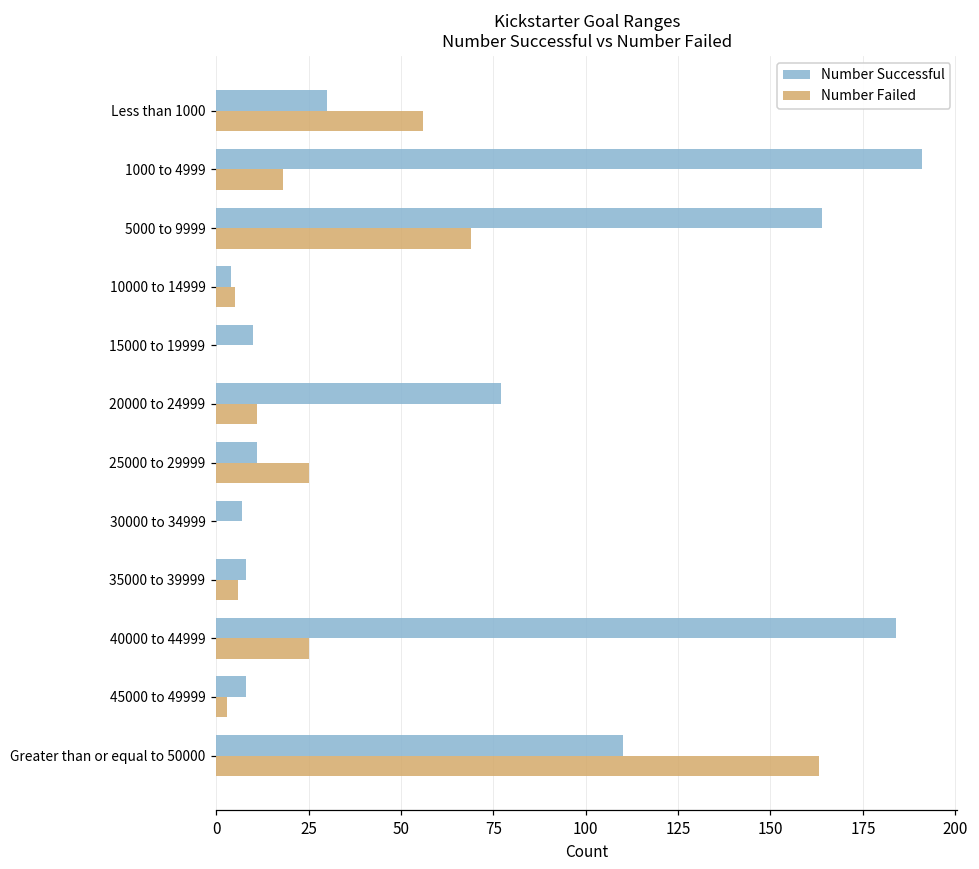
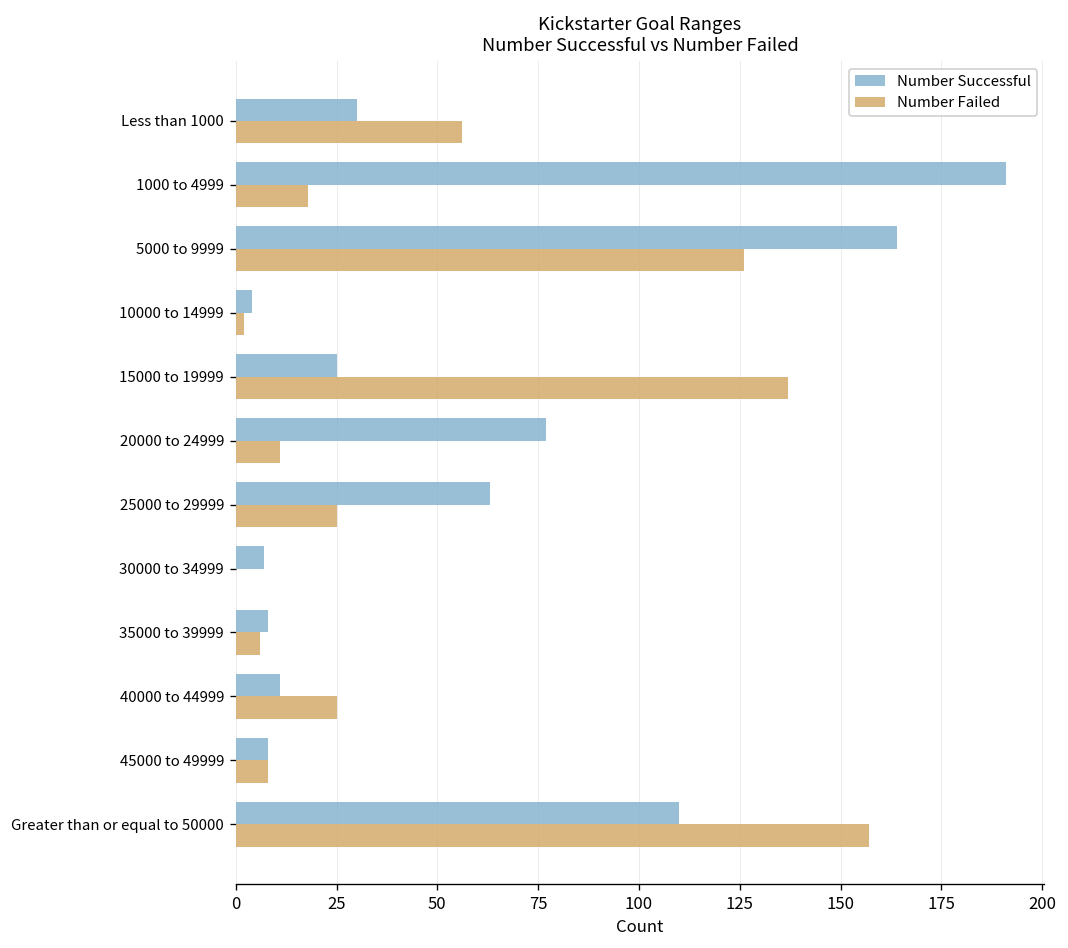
  {
    "Number Successful": {
      "Less than 1000": 30,
      "1000 to 4999": 191,
      "5000 to 9999": 164,
      "10000 to 14999": 4,
-     "15000 to 19999": 10,
+     "15000 to 19999": 25,
      "20000 to 24999": 77,
-     "25000 to 29999": 11,
+     "25000 to 29999": 63,
      "30000 to 34999": 7,
      "35000 to 39999": 8,
-     "40000 to 44999": 184,
+     "40000 to 44999": 11,
      "45000 to 49999": 8,
      "Greater than or equal to 50000": 110
    },
    "Number Failed": {
      "Less than 1000": 56,
      "1000 to 4999": 18,
-     "5000 to 9999": 69,
-     "10000 to 14999": 5,
-     "15000 to 19999": 0,
+     "5000 to 9999": 126,
+     "10000 to 14999": 2,
+     "15000 to 19999": 137,
      "20000 to 24999": 11,
      "25000 to 29999": 25,
      "30000 to 34999": 0,
      "35000 to 39999": 6,
      "40000 to 44999": 25,
-     "45000 to 49999": 3,
-     "Greater than or equal to 50000": 163
+     "45000 to 49999": 8,
+     "Greater than or equal to 50000": 157
    }
  }
